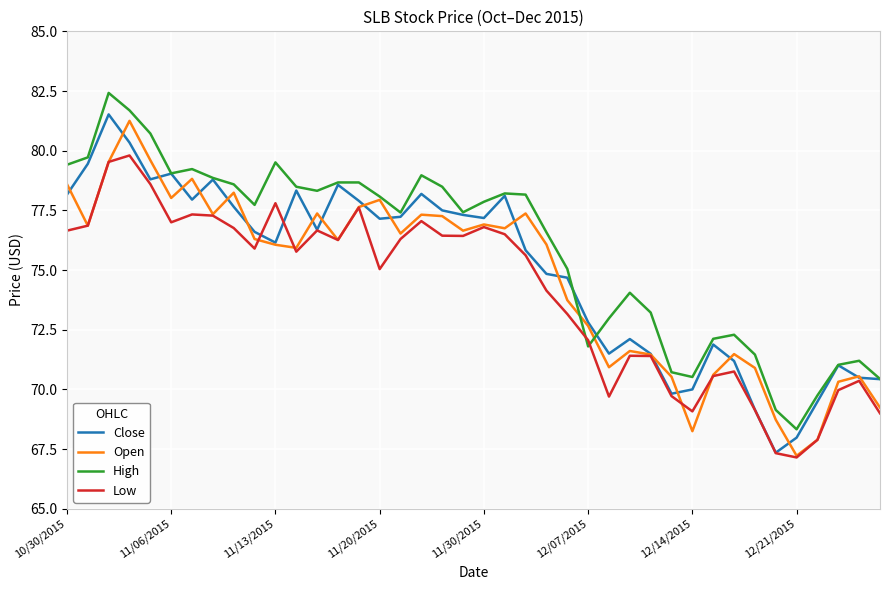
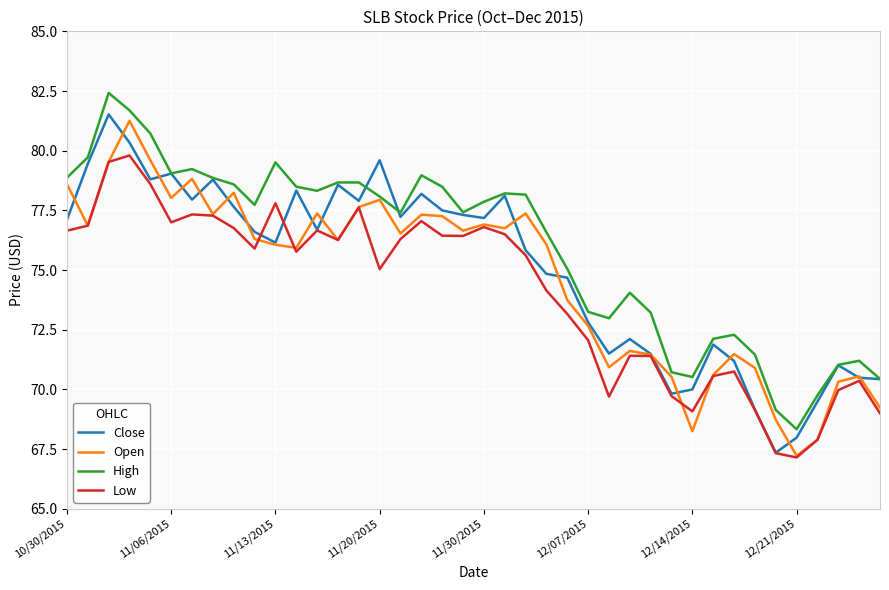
  {
    "Close": {
-     "10/30/2015": 78.2,
-     "11/20/2015": 77.2,
+     "10/30/2015": 77.1,
+     "11/20/2015": 79.6,
      "11/30/2015": 77.2,
      "12/07/2015": 72.8,
      "12/14/2015": 70.0,
      "12/21/2015": 68.0
    },
    "Open": {
      "10/30/2015": 78.6,
      "11/06/2015": 78.0,
      "11/20/2015": 77.9,
      "11/30/2015": 76.9,
      "12/07/2015": 72.7,
      "12/14/2015": 68.3
    },
    "High": {
-     "10/30/2015": 79.4,
+     "10/30/2015": 78.9,
      "11/13/2015": 79.5,
      "11/20/2015": 78.1,
      "11/30/2015": 77.9,
-     "12/07/2015": 71.8,
+     "12/07/2015": 73.3,
      "12/14/2015": 70.5,
      "12/21/2015": 68.3
    },
    "Low": {
      "10/30/2015": 76.7,
      "11/06/2015": 77.0,
      "11/13/2015": 77.8,
      "11/20/2015": 75.0,
      "11/30/2015": 76.8,
      "12/07/2015": 72.1,
      "12/14/2015": 69.1
    }
  }
